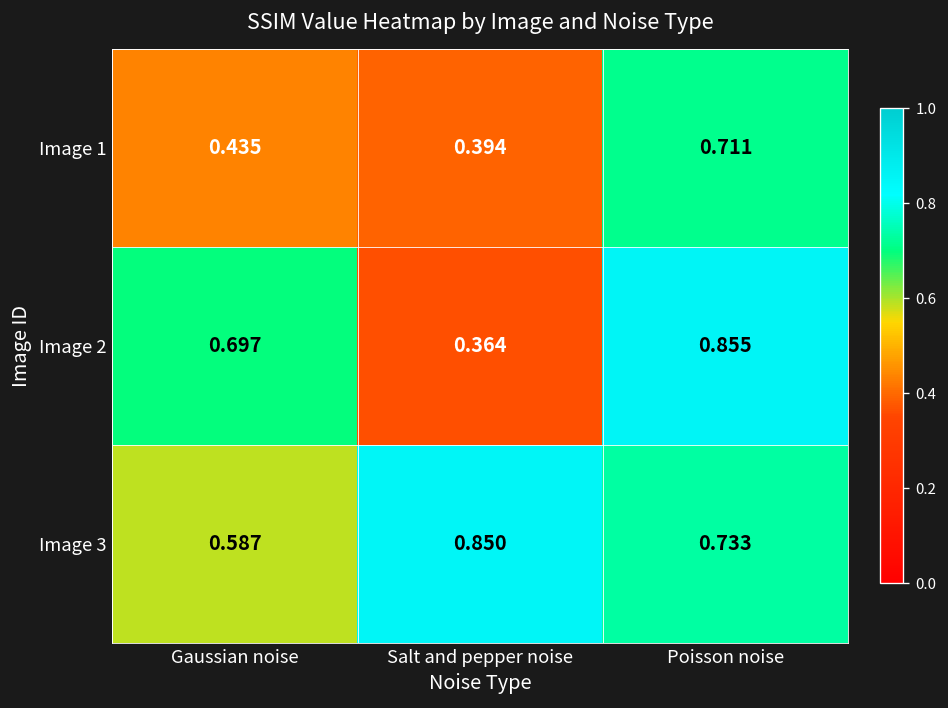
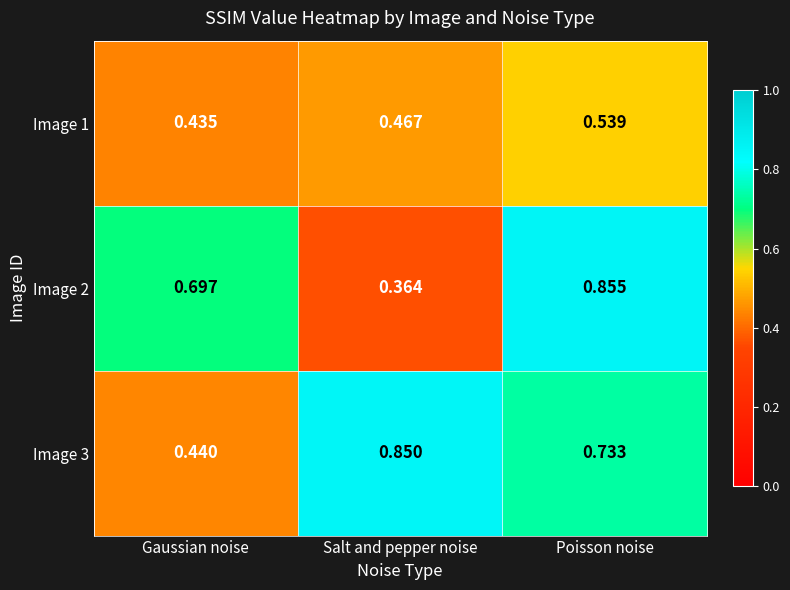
  {
    "Image 1": {
      "Gaussian noise": 0.435,
-     "Salt and pepper noise": 0.394,
-     "Poisson noise": 0.711
+     "Salt and pepper noise": 0.467,
+     "Poisson noise": 0.539
    },
    "Image 2": {
      "Gaussian noise": 0.697,
      "Salt and pepper noise": 0.364,
      "Poisson noise": 0.855
    },
    "Image 3": {
-     "Gaussian noise": 0.587,
+     "Gaussian noise": 0.440,
      "Salt and pepper noise": 0.850,
      "Poisson noise": 0.733
    }
  }
